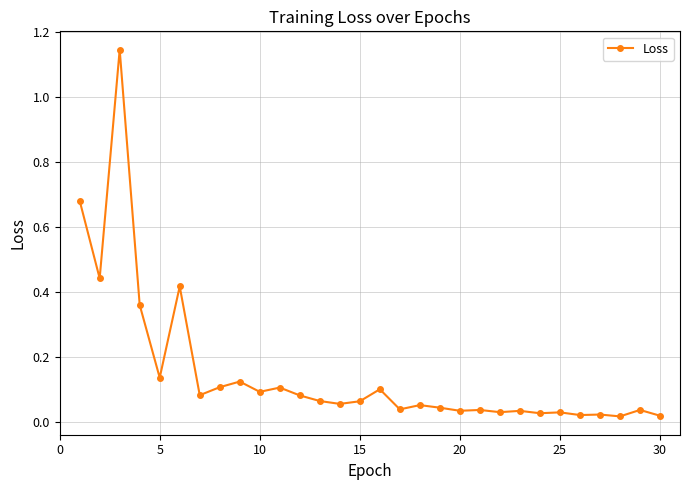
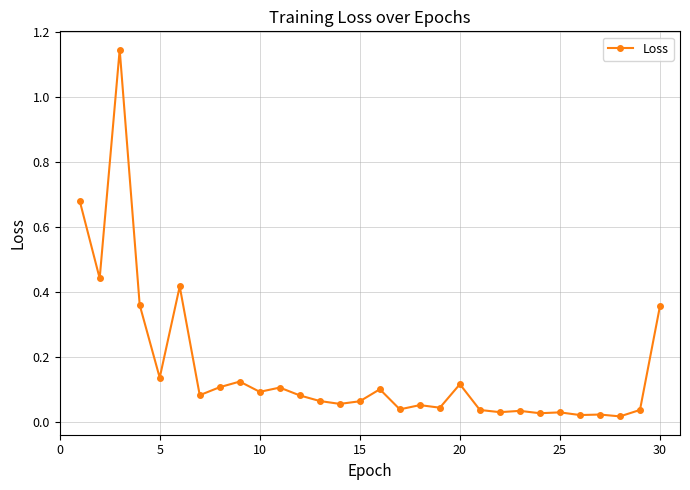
  {
    "5": 0.14,
    "10": 0.09,
    "15": 0.06,
-   "20": 0.03,
+   "20": 0.12,
    "25": 0.03,
-   "30": 0.02
+   "30": 0.36
  }
